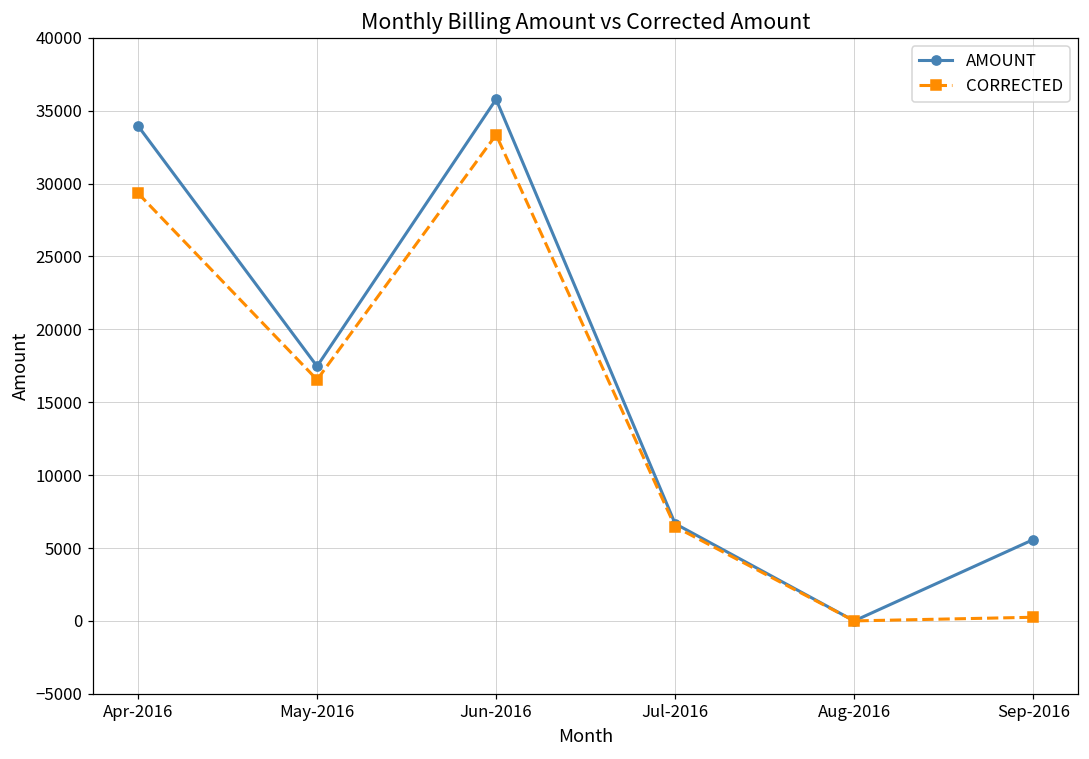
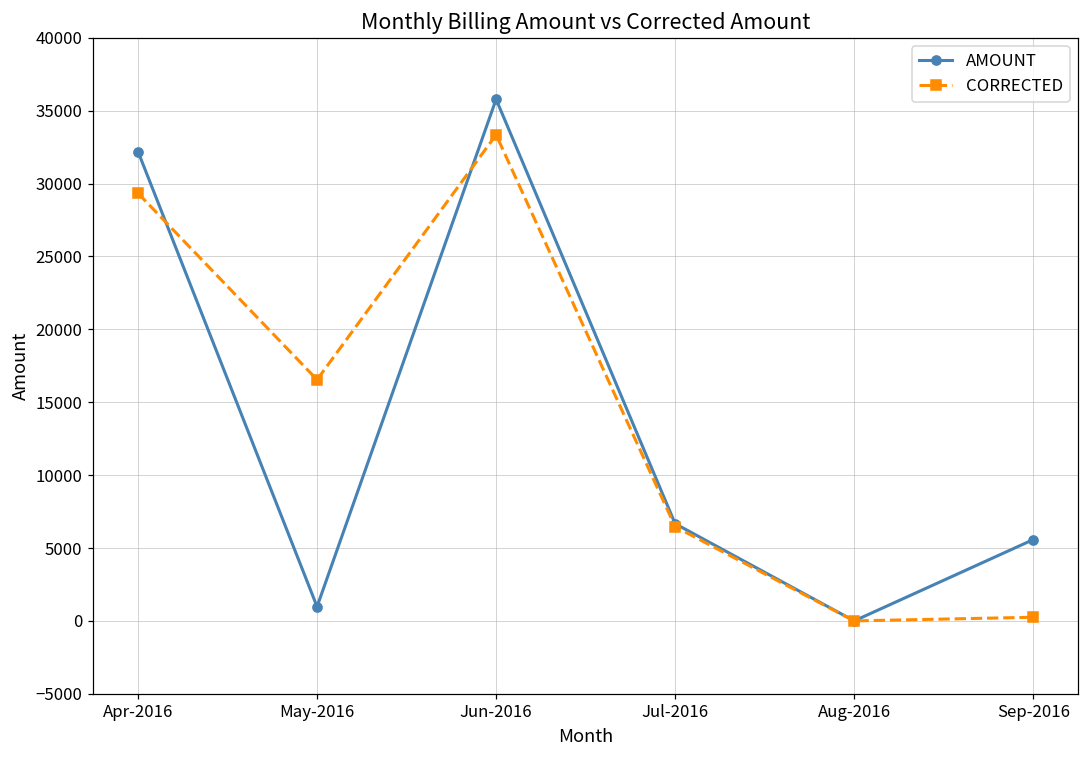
  {
    "AMOUNT": {
-     "Apr-2016": 34000,
-     "May-2016": 17500,
+     "Apr-2016": 32200,
+     "May-2016": 1000,
      "Jun-2016": 35800,
      "Jul-2016": 6700,
      "Sep-2016": 5600
    },
    "CORRECTED": {
      "Apr-2016": 29300,
      "May-2016": 16500,
      "Jun-2016": 33300,
      "Jul-2016": 6500,
      "Sep-2016": 300
    }
  }
